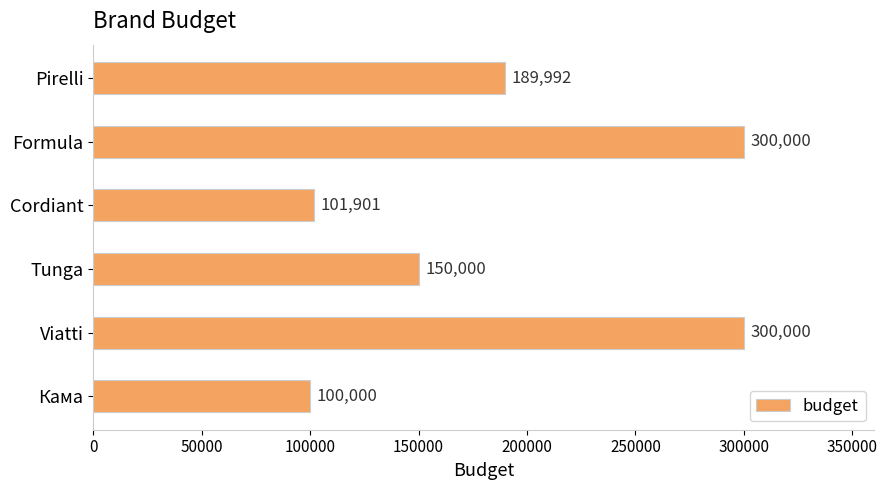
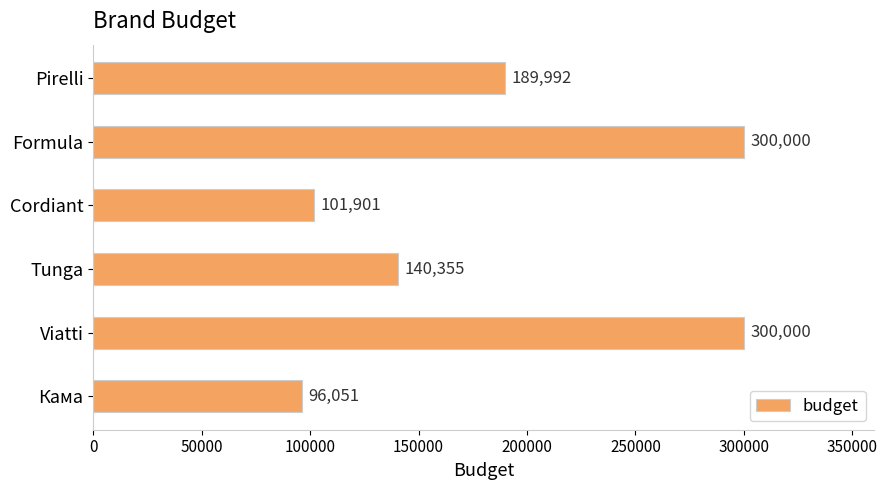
  {
    "Pirelli": "189,992",
    "Formula": "300,000",
    "Cordiant": "101,901",
-   "Tunga": "150,000",
+   "Tunga": "140,355",
    "Viatti": "300,000",
-   "Кама": "100,000"
+   "Кама": "96,051"
  }
